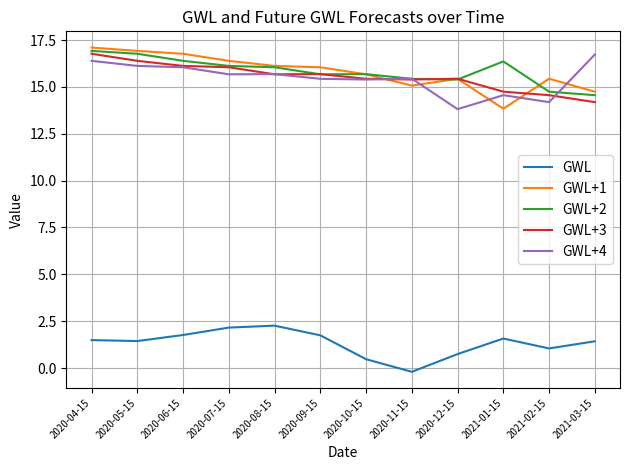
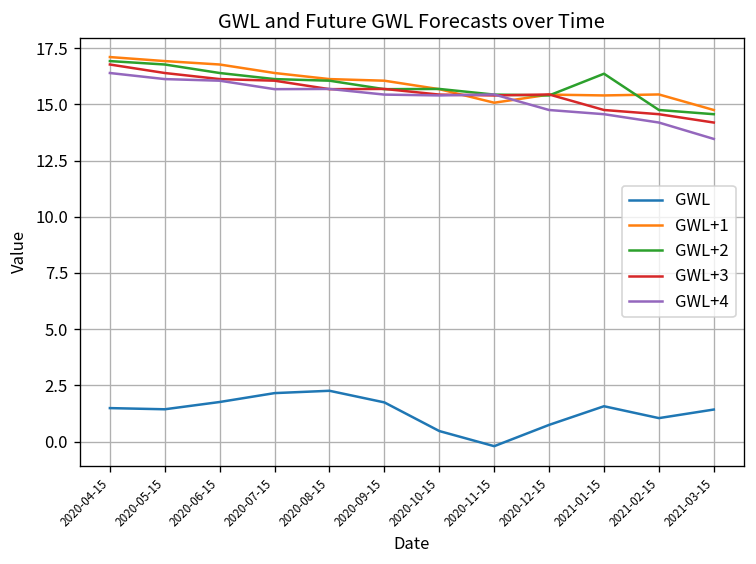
  {
    "GWL": {
      "2020-04-15": 1.5,
      "2020-05-15": 1.4,
      "2020-06-15": 1.8,
      "2020-07-15": 2.2,
      "2020-08-15": 2.3,
      "2020-09-15": 1.7,
      "2020-10-15": 0.5,
      "2020-11-15": -0.2,
      "2020-12-15": 0.7,
      "2021-01-15": 1.6,
      "2021-02-15": 1.0,
      "2021-03-15": 1.4
    },
    "GWL+1": {
      "2020-04-15": 17.1,
      "2020-05-15": 16.9,
      "2020-06-15": 16.8,
      "2020-07-15": 16.4,
      "2020-09-15": 16.0,
      "2020-11-15": 15.1,
-     "2021-01-15": 13.8,
+     "2021-01-15": 15.4,
      "2021-02-15": 15.4,
      "2021-03-15": 14.7
    },
    "GWL+2": {
      "2020-04-15": 16.9,
      "2020-05-15": 16.8,
      "2020-06-15": 16.4,
      "2021-01-15": 16.4,
      "2021-02-15": 14.7,
      "2021-03-15": 14.6
    },
    "GWL+3": {
      "2020-04-15": 16.8,
      "2020-05-15": 16.4,
      "2021-01-15": 14.7,
      "2021-02-15": 14.6,
      "2021-03-15": 14.2
    },
    "GWL+4": {
      "2020-04-15": 16.4,
      "2020-05-15": 16.1,
      "2020-07-15": 15.7,
      "2020-09-15": 15.4,
-     "2020-12-15": 13.8,
+     "2020-12-15": 14.7,
      "2021-01-15": 14.6,
      "2021-02-15": 14.2,
-     "2021-03-15": 16.7
+     "2021-03-15": 13.5
    }
  }
